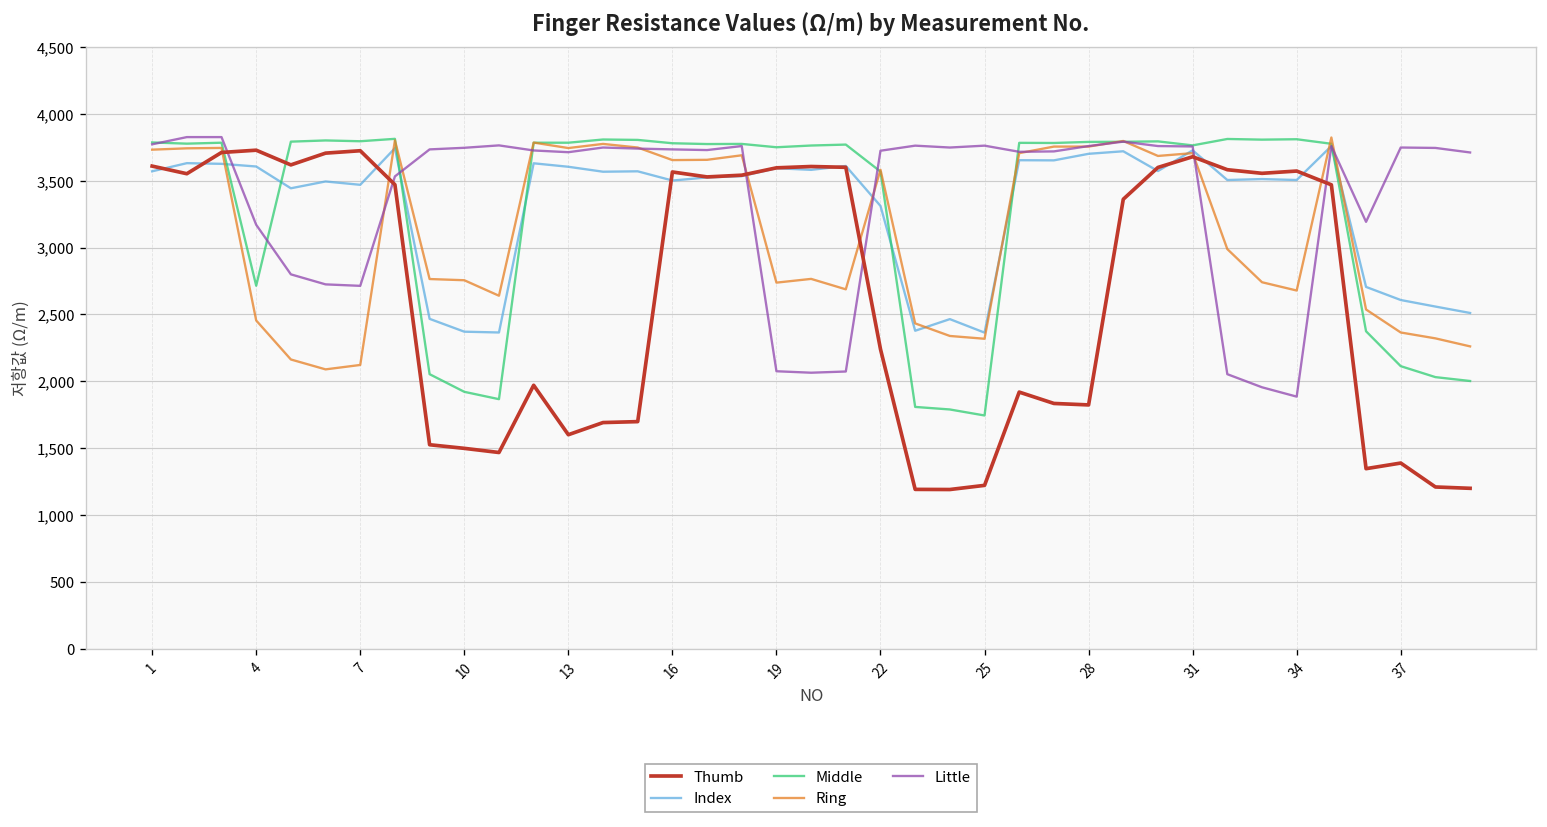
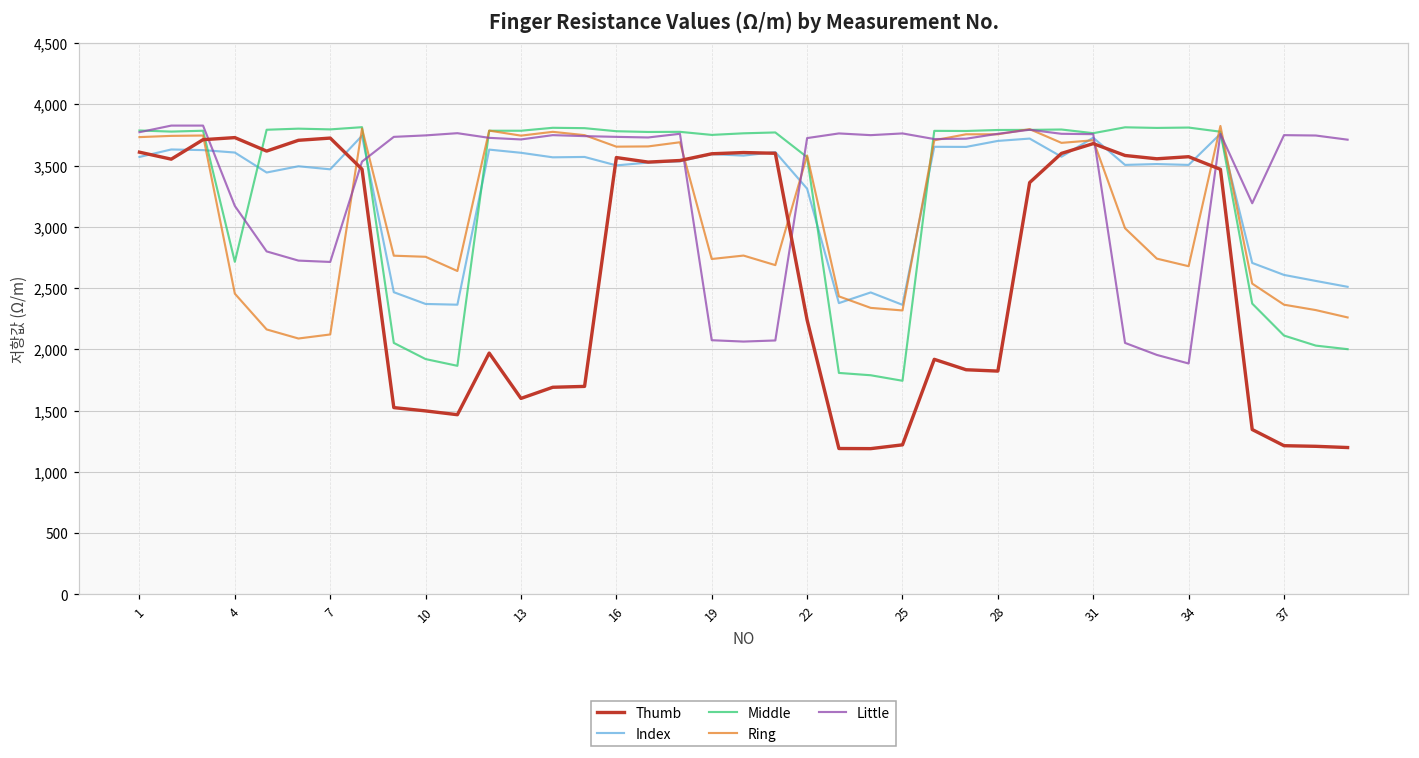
  {
    "Thumb": {
      "1": "3,610",
      "4": "3,730",
      "7": "3,730",
      "10": "1,500",
      "13": "1,600",
      "16": "3,570",
      "22": "2,240",
      "25": "1,220",
      "28": "1,820",
      "31": "3,680",
      "34": "3,570",
-     "37": "1,390"
+     "37": "1,210"
    },
    "Index": {
      "1": "3,570",
      "4": "3,610",
      "7": "3,470",
      "10": "2,370",
      "13": "3,610",
      "16": "3,500",
      "22": "3,310",
      "25": "2,360",
      "28": "3,700",
      "34": "3,510",
      "37": "2,610"
    },
    "Middle": {
      "4": "2,720",
      "7": "3,800",
      "10": "1,920",
      "13": "3,790",
      "16": "3,780",
      "19": "3,750",
      "25": "1,740",
      "28": "3,790",
      "34": "3,810",
      "37": "2,110"
    },
    "Ring": {
      "1": "3,730",
      "4": "2,460",
      "7": "2,120",
      "10": "2,760",
      "13": "3,750",
      "16": "3,660",
      "19": "2,740",
      "25": "2,320",
      "34": "2,680",
      "37": "2,370"
    },
    "Little": {
      "4": "3,170",
      "7": "2,710",
      "10": "3,750",
      "13": "3,710",
      "16": "3,740",
      "19": "2,080",
      "22": "3,730",
      "25": "3,760",
      "34": "1,890",
      "37": "3,750"
    }
  }
